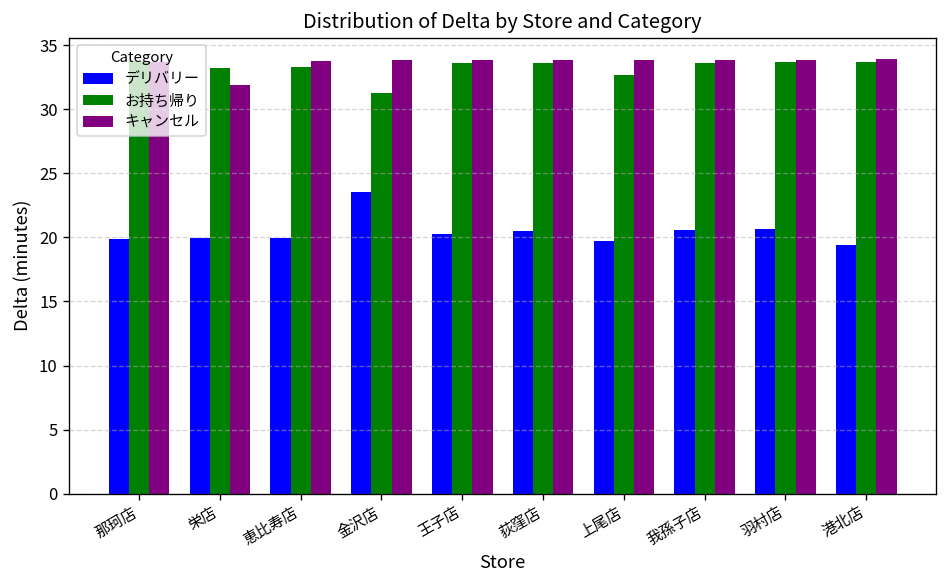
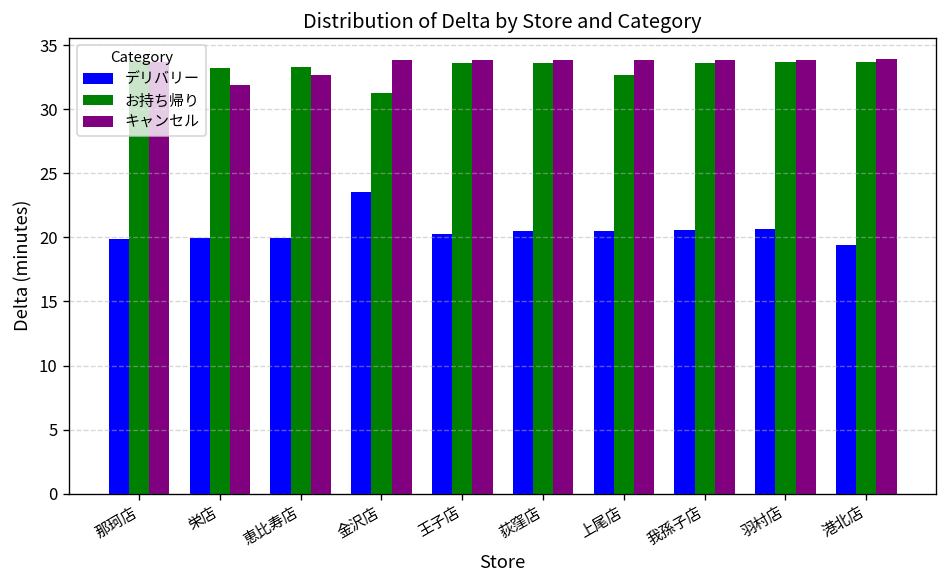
  {
    "デリバリー": {
      "那珂店": 19.9,
      "栄店": 20.0,
      "恵比寿店": 20.0,
      "金沢店": 23.5,
      "王子店": 20.3,
      "荻窪店": 20.5,
-     "上尾店": 19.7,
+     "上尾店": 20.5,
      "我孫子店": 20.6,
      "羽村店": 20.6,
      "港北店": 19.4
    },
    "お持ち帰り": {
      "栄店": 33.2,
      "恵比寿店": 33.3,
      "金沢店": 31.3,
      "王子店": 33.6,
      "荻窪店": 33.6,
      "上尾店": 32.7,
      "我孫子店": 33.6,
      "羽村店": 33.7,
      "港北店": 33.7
    },
    "キャンセル": {
      "栄店": 31.9,
-     "恵比寿店": 33.8,
+     "恵比寿店": 32.7,
      "金沢店": 33.8,
      "王子店": 33.8,
      "荻窪店": 33.8,
      "上尾店": 33.8,
      "我孫子店": 33.8,
      "羽村店": 33.9,
      "港北店": 33.9
    }
  }
